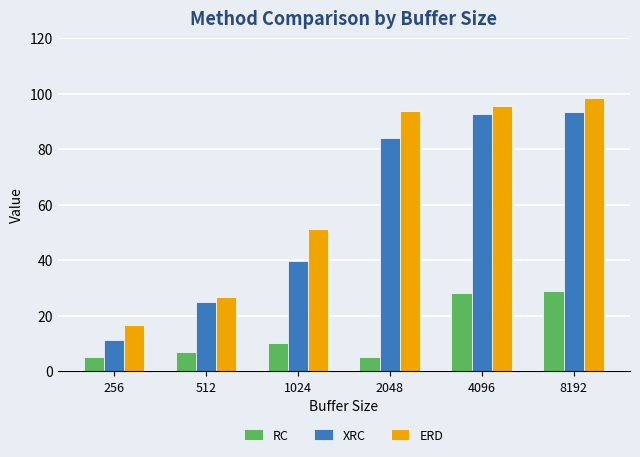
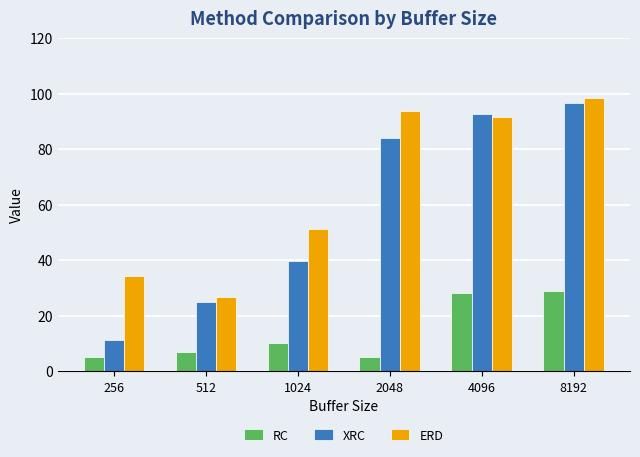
  {
    "RC": {
      "256": 5,
      "512": 7,
      "1024": 10,
      "2048": 5,
      "4096": 28,
      "8192": 29
    },
    "XRC": {
      "256": 11,
      "512": 25,
      "1024": 40,
      "2048": 84,
      "4096": 93,
-     "8192": 94
+     "8192": 97
    },
    "ERD": {
-     "256": 17,
+     "256": 34,
      "512": 27,
      "1024": 51,
      "2048": 94,
-     "4096": 96,
+     "4096": 92,
      "8192": 98
    }
  }
